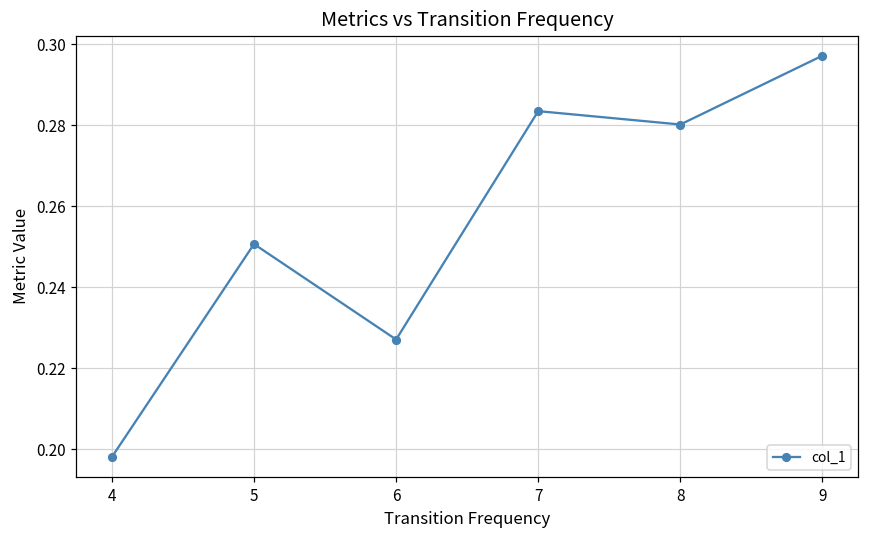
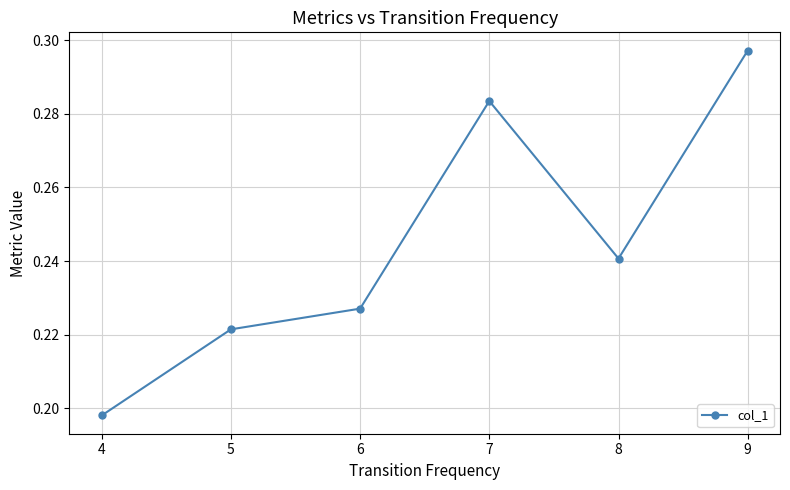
  {
    "4": 0.198,
-   "5": 0.251,
+   "5": 0.221,
    "6": 0.227,
    "7": 0.283,
-   "8": 0.280,
+   "8": 0.241,
    "9": 0.297
  }
